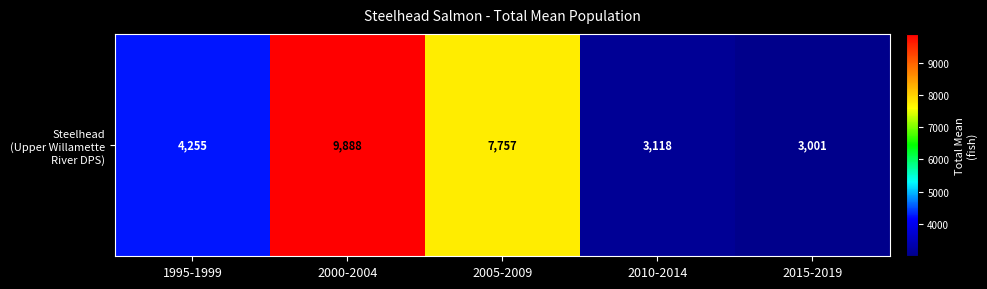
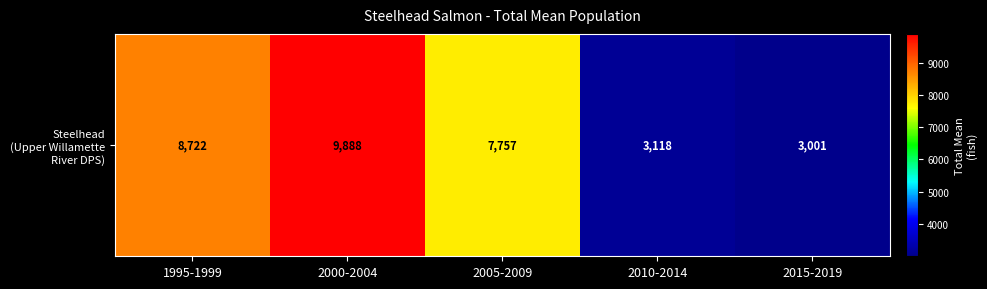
  {
    "Steelhead (Upper Willamette River DPS)": {
-     "1995-1999": "4,255",
+     "1995-1999": "8,722",
      "2000-2004": "9,888",
      "2005-2009": "7,757",
      "2010-2014": "3,118",
      "2015-2019": "3,001"
    }
  }
